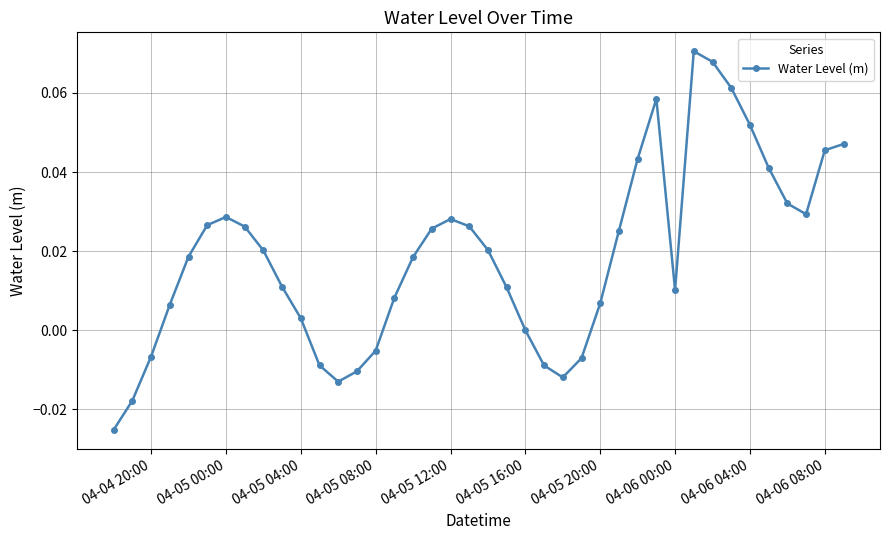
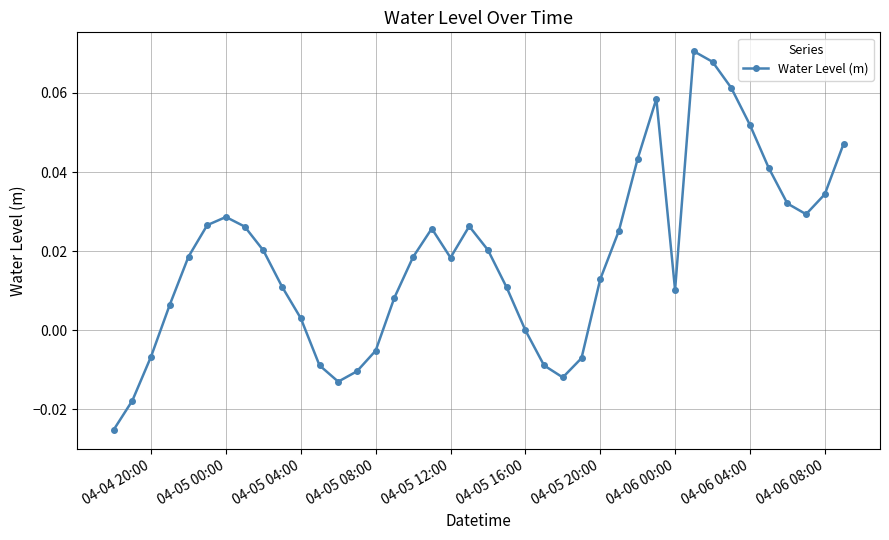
  {
    "04-04 20:00": -0.007,
    "04-05 00:00": 0.029,
    "04-05 04:00": 0.003,
    "04-05 08:00": -0.005,
-   "04-05 12:00": 0.028,
+   "04-05 12:00": 0.018,
    "04-05 16:00": 0.000,
-   "04-05 20:00": 0.007,
+   "04-05 20:00": 0.013,
    "04-06 00:00": 0.010,
    "04-06 04:00": 0.052,
-   "04-06 08:00": 0.046
+   "04-06 08:00": 0.034
  }
